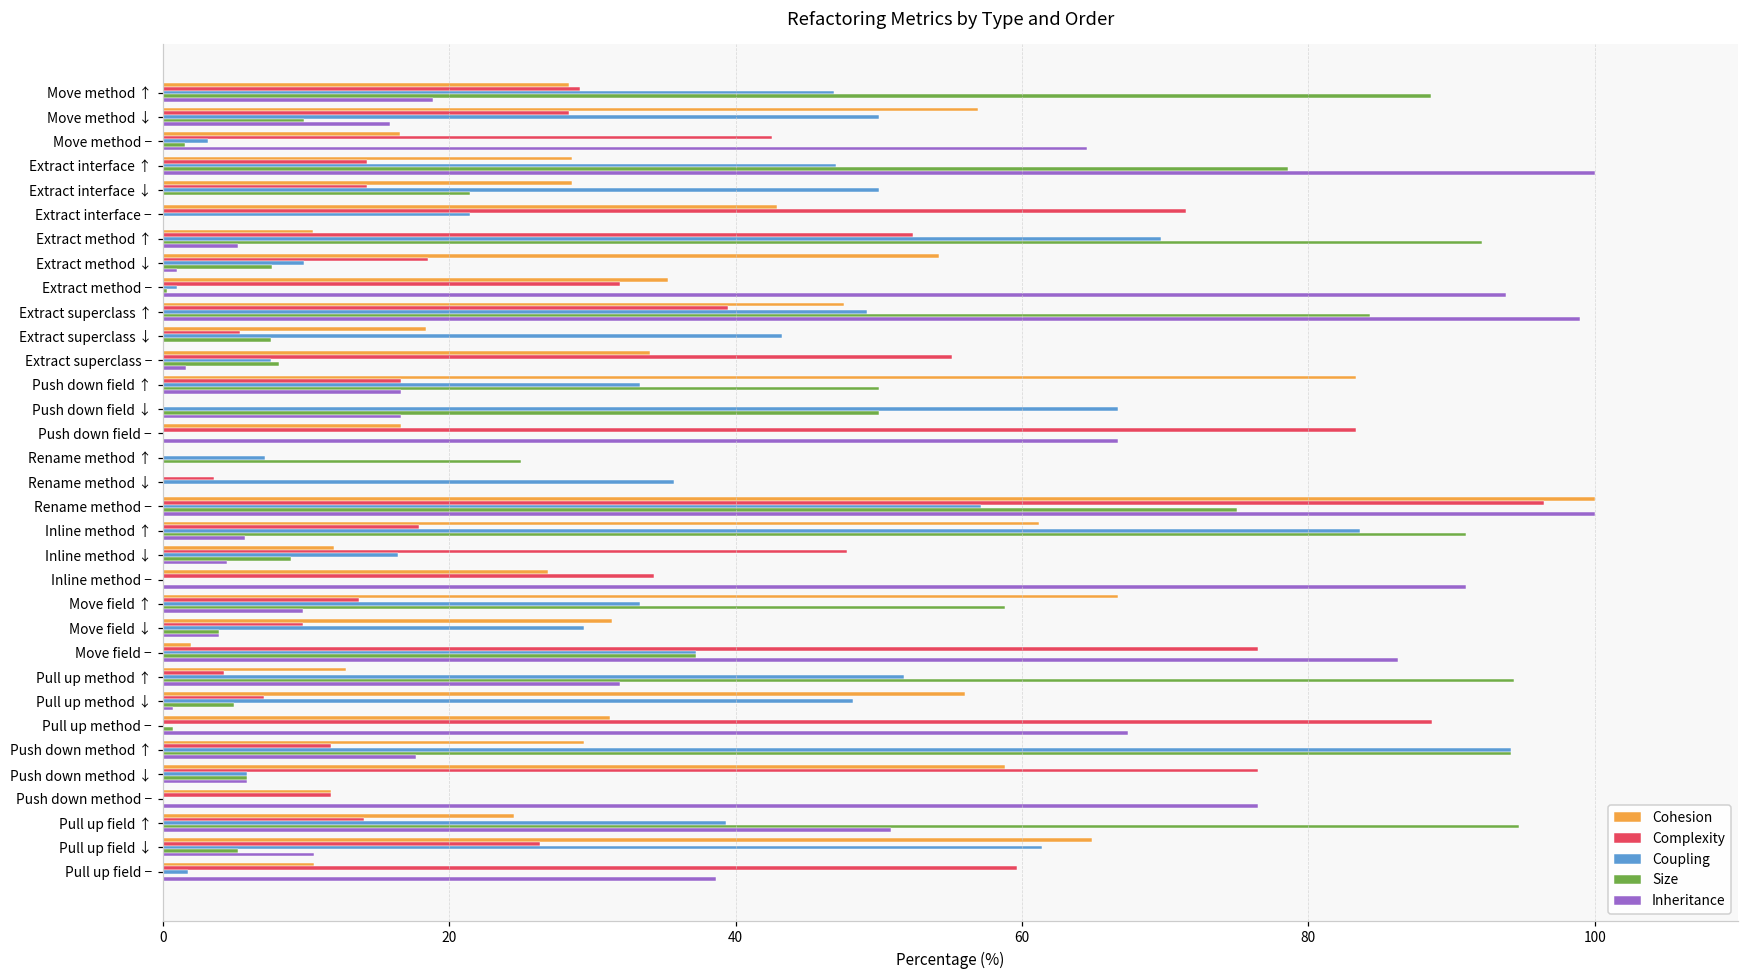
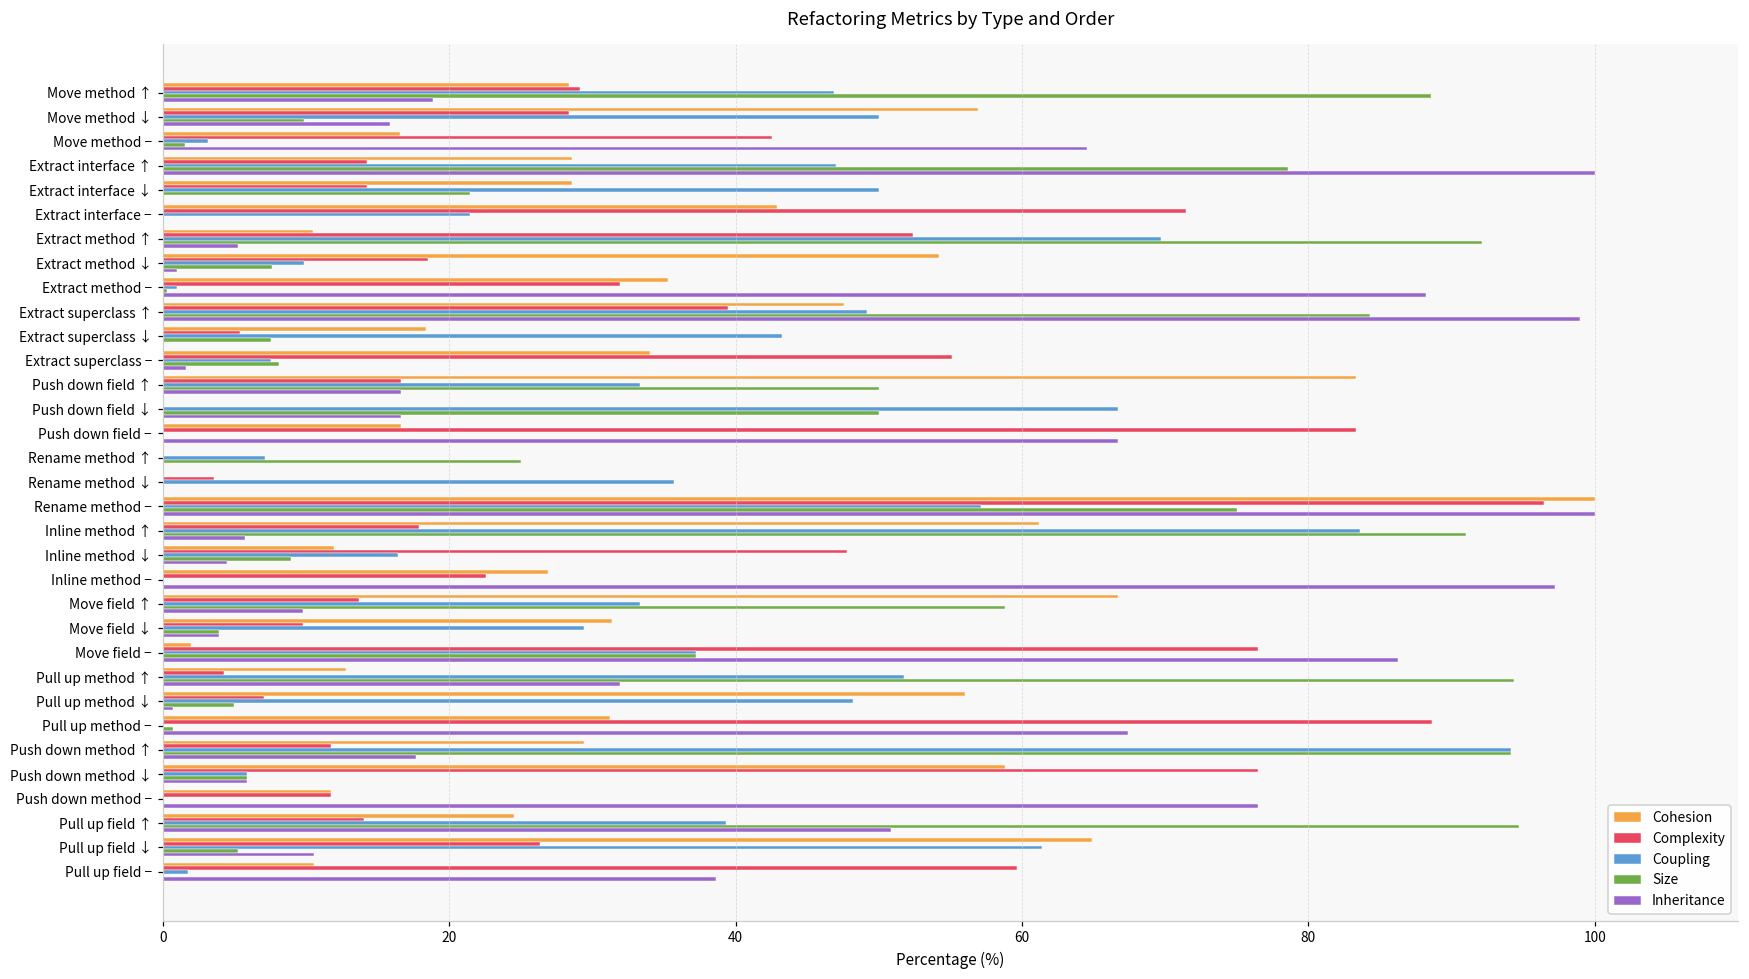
  {
    "Cohesion": {
      "Move method ↑": 28.4,
      "Move method ↓": 56.9,
      "Move method −": 16.5,
      "Extract interface ↑": 28.6,
      "Extract interface ↓": 28.6,
      "Extract interface −": 42.9,
      "Extract method ↑": 10.5,
      "Extract method ↓": 54.2,
      "Extract method −": 35.3,
      "Extract superclass ↑": 47.6,
      "Extract superclass ↓": 18.4,
      "Extract superclass −": 34.1,
      "Push down field ↑": 83.3,
      "Push down field ↓": 0.0,
      "Push down field −": 16.7,
      "Rename method ↑": 0.0,
      "Rename method ↓": 0.0,
      "Rename method −": 100.0,
      "Inline method ↑": 61.2,
      "Inline method ↓": 11.9,
      "Inline method −": 26.9,
      "Move field ↑": 66.7,
      "Move field ↓": 31.4,
      "Move field −": 2.0,
      "Pull up method ↑": 12.8,
      "Pull up method ↓": 56.0,
      "Pull up method −": 31.2,
      "Push down method ↑": 29.4,
      "Push down method ↓": 58.8,
      "Push down method −": 11.8,
      "Pull up field ↑": 24.6,
      "Pull up field ↓": 64.9,
      "Pull up field −": 10.5
    },
    "Complexity": {
      "Move method ↑": 29.1,
      "Move method ↓": 28.4,
      "Move method −": 42.5,
      "Extract interface ↑": 14.3,
      "Extract interface ↓": 14.3,
      "Extract interface −": 71.4,
      "Extract method ↑": 52.4,
      "Extract method ↓": 18.5,
      "Extract method −": 32.0,
      "Extract superclass ↑": 39.5,
      "Extract superclass ↓": 5.4,
      "Extract superclass −": 55.1,
      "Push down field ↑": 16.7,
      "Push down field ↓": 0.0,
      "Push down field −": 83.3,
      "Rename method ↑": 0.0,
      "Rename method ↓": 3.6,
      "Rename method −": 96.4,
      "Inline method ↑": 17.9,
      "Inline method ↓": 47.8,
-     "Inline method −": 34.3,
+     "Inline method −": 22.6,
      "Move field ↑": 13.7,
      "Move field ↓": 9.8,
      "Move field −": 76.5,
      "Pull up method ↑": 4.3,
      "Pull up method ↓": 7.1,
      "Pull up method −": 88.7,
      "Push down method ↑": 11.8,
      "Push down method ↓": 76.5,
      "Push down method −": 11.8,
      "Pull up field ↑": 14.0,
      "Pull up field ↓": 26.3,
      "Pull up field −": 59.7
    },
    "Coupling": {
      "Move method ↑": 46.9,
      "Move method ↓": 50.0,
      "Move method −": 3.2,
      "Extract interface ↑": 47.0,
      "Extract interface ↓": 50.0,
      "Extract interface −": 21.4,
      "Extract method ↑": 69.7,
      "Extract method ↓": 9.9,
      "Extract method −": 1.0,
      "Extract superclass ↑": 49.2,
      "Extract superclass ↓": 43.2,
      "Extract superclass −": 7.6,
      "Push down field ↑": 33.3,
      "Push down field ↓": 66.7,
      "Push down field −": 0.0,
      "Rename method ↑": 7.1,
      "Rename method ↓": 35.7,
      "Rename method −": 57.1,
      "Inline method ↑": 83.6,
      "Inline method ↓": 16.4,
      "Inline method −": 0.0,
      "Move field ↑": 33.3,
      "Move field ↓": 29.4,
      "Move field −": 37.3,
      "Pull up method ↑": 51.8,
      "Pull up method ↓": 48.2,
      "Pull up method −": 0.0,
      "Push down method ↑": 94.1,
      "Push down method ↓": 5.9,
      "Push down method −": 0.0,
      "Pull up field ↑": 39.3,
      "Pull up field ↓": 61.4,
      "Pull up field −": 1.8
    },
    "Size": {
      "Move method ↑": 88.6,
      "Move method ↓": 9.8,
      "Move method −": 1.6,
      "Extract interface ↑": 78.6,
      "Extract interface ↓": 21.4,
      "Extract interface −": 0.0,
      "Extract method ↑": 92.1,
      "Extract method ↓": 7.6,
      "Extract method −": 0.3,
      "Extract superclass ↑": 84.3,
      "Extract superclass ↓": 7.6,
      "Extract superclass −": 8.1,
      "Push down field ↑": 50.0,
      "Push down field ↓": 50.0,
      "Push down field −": 0.0,
      "Rename method ↑": 25.0,
      "Rename method ↓": 0.0,
      "Rename method −": 75.0,
      "Inline method ↑": 91.0,
      "Inline method ↓": 9.0,
      "Inline method −": 0.0,
      "Move field ↑": 58.8,
      "Move field ↓": 3.9,
      "Move field −": 37.3,
      "Pull up method ↑": 94.3,
      "Pull up method ↓": 5.0,
      "Pull up method −": 0.7,
      "Push down method ↑": 94.1,
      "Push down method ↓": 5.9,
      "Push down method −": 0.0,
      "Pull up field ↑": 94.7,
      "Pull up field ↓": 5.3,
      "Pull up field −": 0.0
    },
    "Inheritance": {
      "Move method ↑": 18.9,
      "Move method ↓": 15.9,
      "Move method −": 64.6,
      "Extract interface ↑": 100.0,
      "Extract interface ↓": 0.0,
      "Extract interface −": 0.0,
      "Extract method ↑": 5.3,
      "Extract method ↓": 1.0,
-     "Extract method −": 93.8,
+     "Extract method −": 88.2,
      "Extract superclass ↑": 99.0,
      "Extract superclass ↓": 0.0,
      "Extract superclass −": 1.6,
      "Push down field ↑": 16.7,
      "Push down field ↓": 16.7,
      "Push down field −": 66.7,
      "Rename method ↑": 0.0,
      "Rename method ↓": 0.0,
      "Rename method −": 100.0,
      "Inline method ↑": 5.7,
      "Inline method ↓": 4.5,
-     "Inline method −": 91.0,
+     "Inline method −": 97.2,
      "Move field ↑": 9.8,
      "Move field ↓": 3.9,
      "Move field −": 86.3,
      "Pull up method ↑": 31.9,
      "Pull up method ↓": 0.7,
      "Pull up method −": 67.4,
      "Push down method ↑": 17.7,
      "Push down method ↓": 5.9,
      "Push down method −": 76.5,
      "Pull up field ↑": 50.9,
      "Pull up field ↓": 10.5,
      "Pull up field −": 38.6
    }
  }
